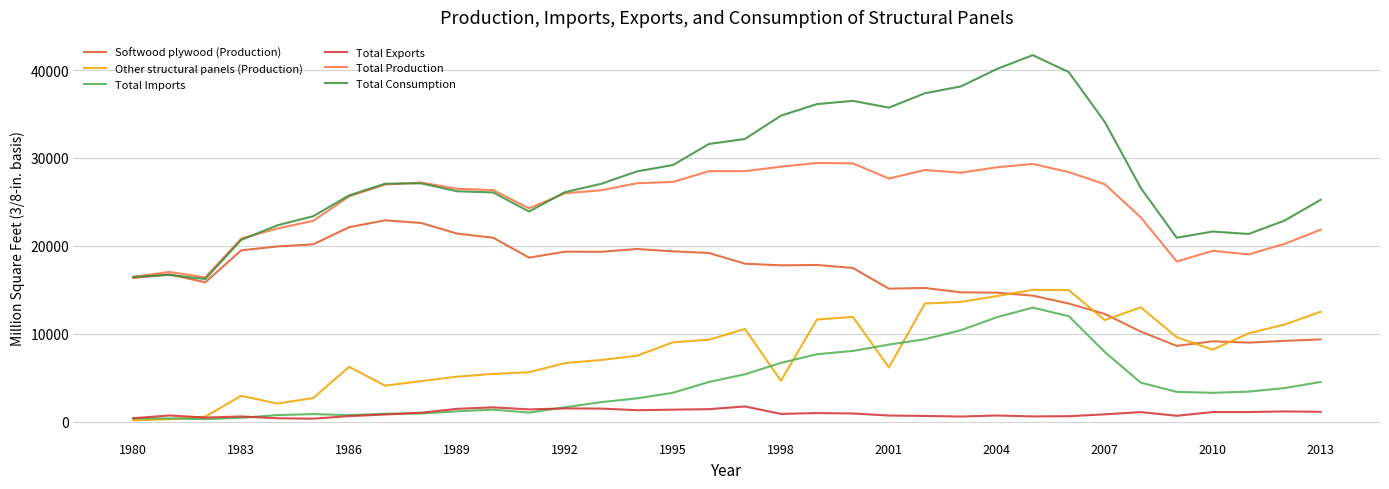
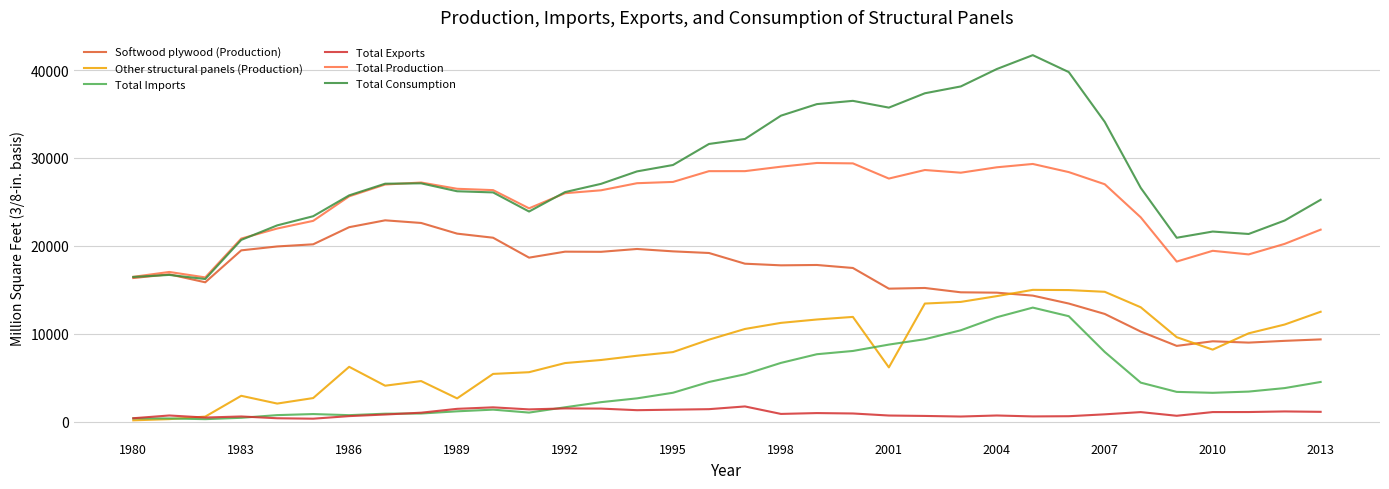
  {
    "Other structural panels (Production)": {
      "1983": 3000,
      "1986": 6000,
-     "1989": 5000,
+     "1989": 3000,
      "1992": 7000,
-     "1995": 9000,
-     "1998": 5000,
+     "1995": 8000,
+     "1998": 11000,
      "2001": 6000,
      "2004": 14000,
-     "2007": 12000,
+     "2007": 15000,
      "2010": 8000,
      "2013": 12000
    }
  }
